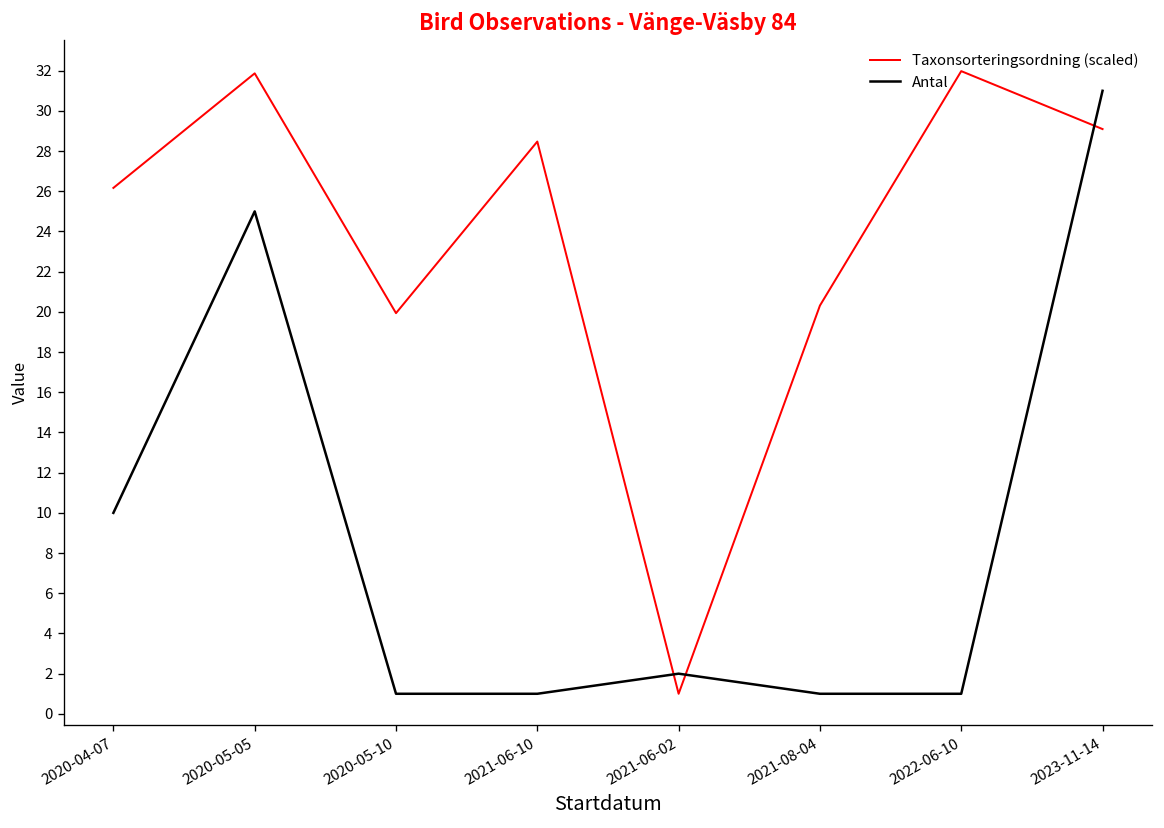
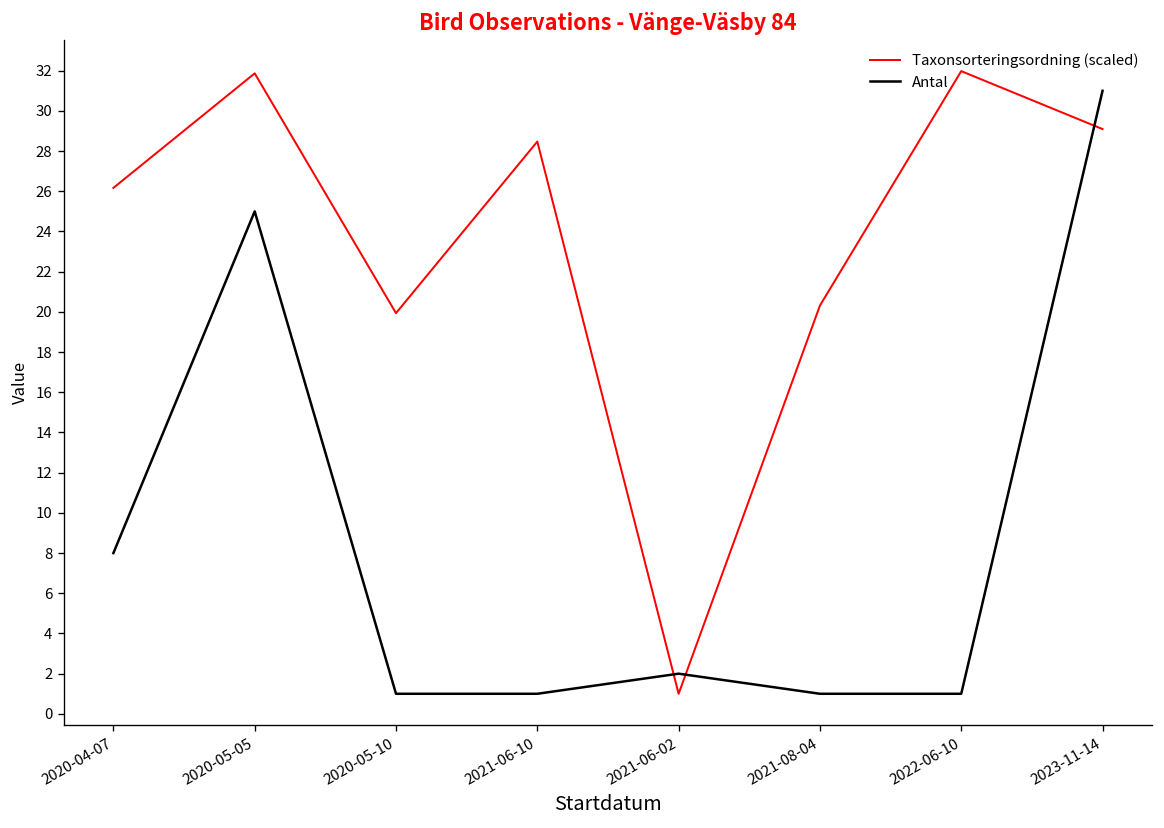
  {
    "Taxonsorteringsordning (scaled)": {
      "2020-04-07": 26.2,
      "2020-05-05": 32,
      "2020-05-10": 20,
      "2021-06-10": 28.5,
      "2021-06-02": 1,
      "2021-08-04": 20.3,
      "2022-06-10": 32,
      "2023-11-14": 29
    },
    "Antal": {
-     "2020-04-07": 10,
+     "2020-04-07": 8,
      "2020-05-05": 25,
      "2020-05-10": 1,
      "2021-06-10": 1,
      "2021-06-02": 2,
      "2021-08-04": 1,
      "2022-06-10": 1,
      "2023-11-14": 31
    }
  }
